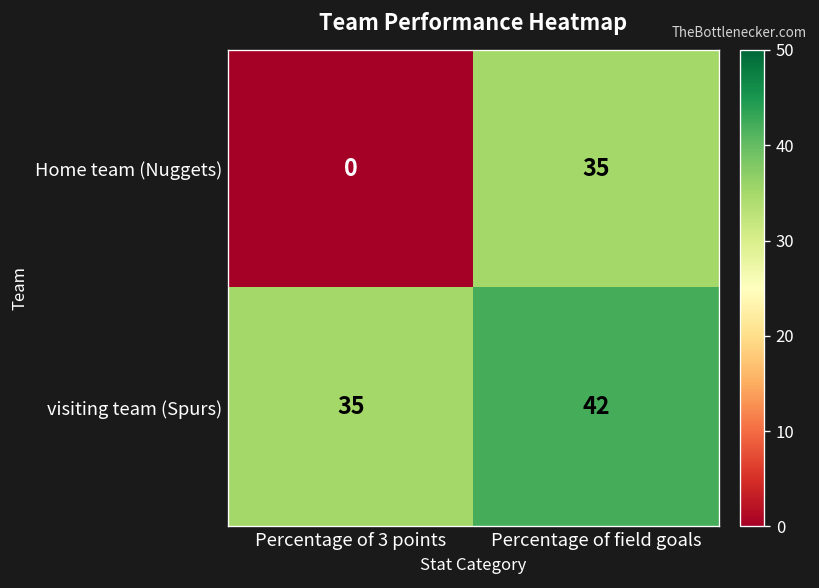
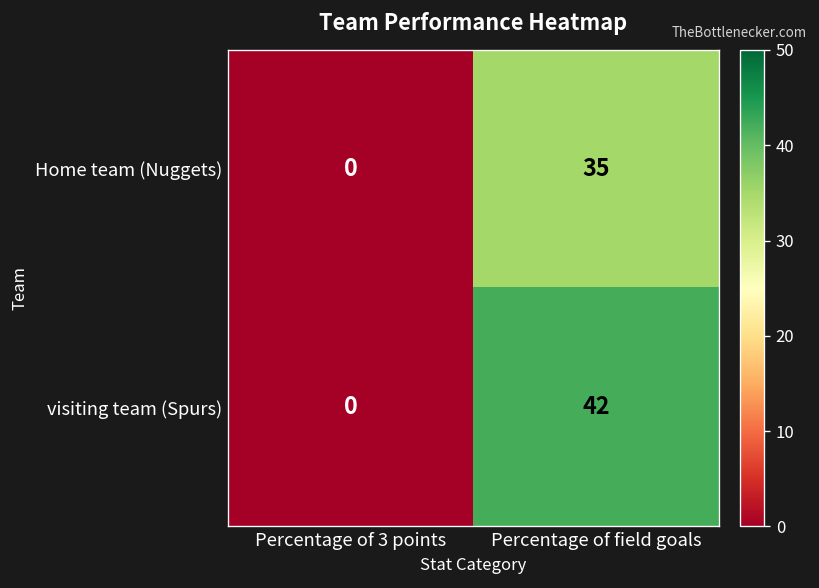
  {
    "Home team (Nuggets)": {
      "Percentage of 3 points": 0,
      "Percentage of field goals": 35
    },
    "visiting team (Spurs)": {
-     "Percentage of 3 points": 35,
+     "Percentage of 3 points": 0,
      "Percentage of field goals": 42
    }
  }
